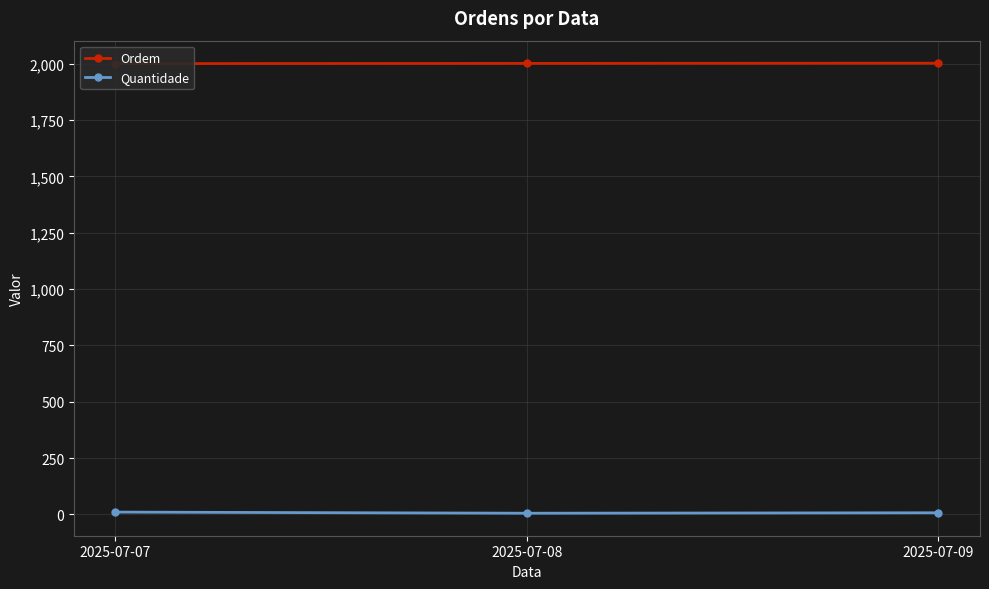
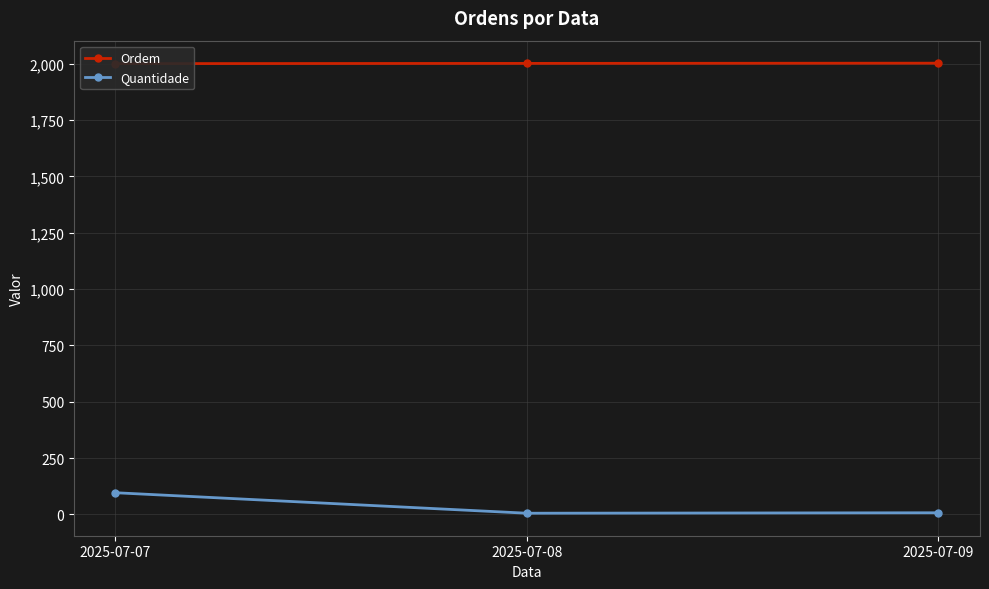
  {
    "Ordem": {
      "2025-07-08": "2,000",
      "2025-07-09": "2,000"
    },
    "Quantidade": {
-     "2025-07-07": "10",
+     "2025-07-07": "100",
      "2025-07-08": "10",
      "2025-07-09": "10"
    }
  }
